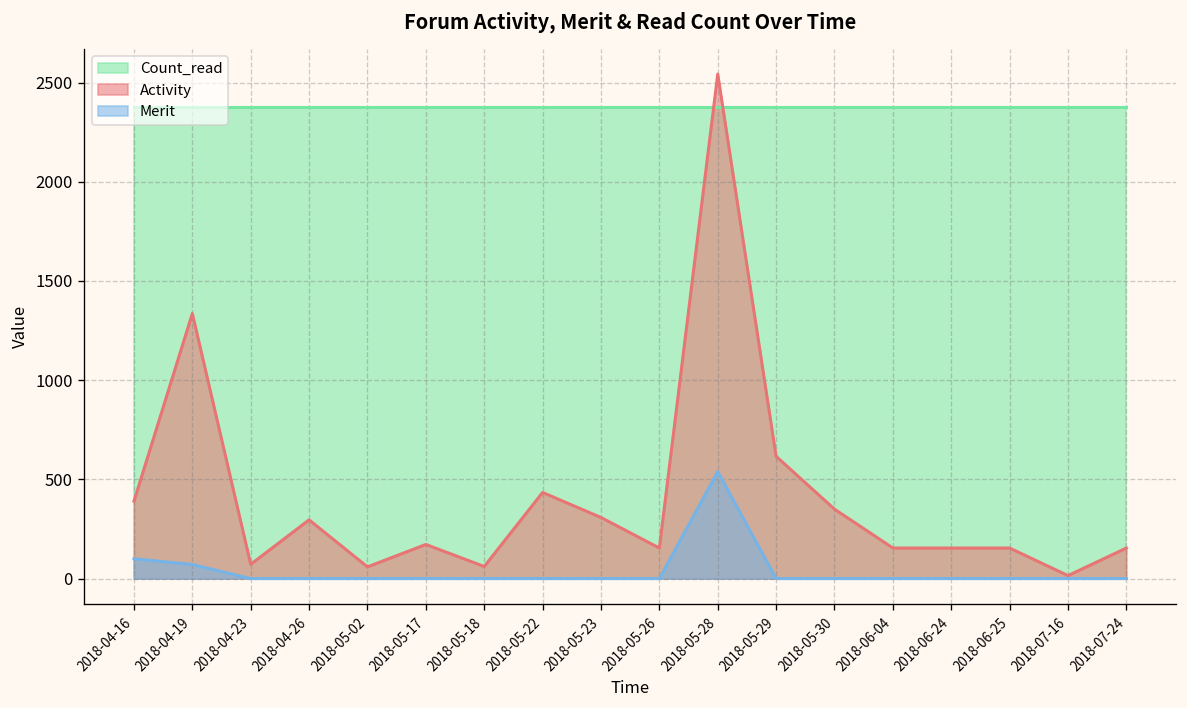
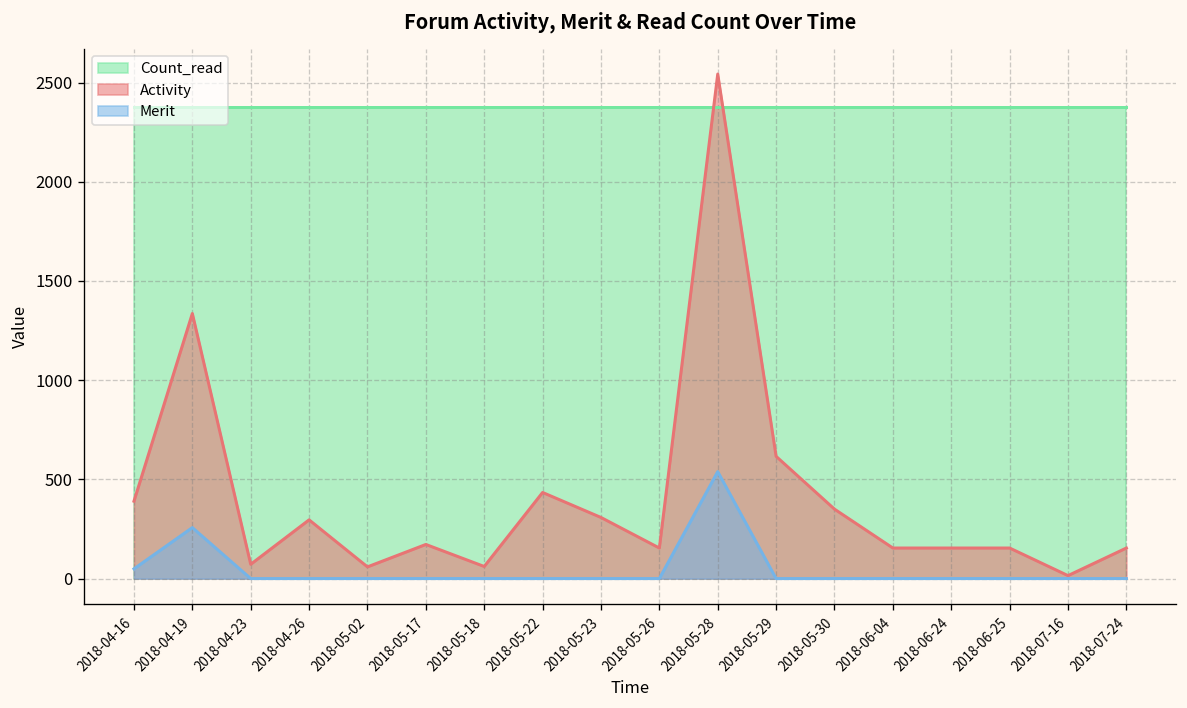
  {
    "Count_read": {
      "2018-04-23": 2380,
      "2018-04-26": 2380,
      "2018-05-02": 2380,
      "2018-05-17": 2380,
      "2018-05-18": 2380,
      "2018-05-22": 2380,
      "2018-05-23": 2380,
      "2018-05-26": 2380,
      "2018-05-28": 2380,
      "2018-05-29": 2380,
      "2018-05-30": 2380,
      "2018-06-04": 2380,
      "2018-06-24": 2380,
      "2018-06-25": 2380,
      "2018-07-16": 2380,
      "2018-07-24": 2380
    },
    "Activity": {
      "2018-04-16": 390,
      "2018-04-19": 1340,
      "2018-04-23": 70,
      "2018-04-26": 300,
      "2018-05-02": 60,
      "2018-05-17": 170,
      "2018-05-18": 60,
      "2018-05-22": 430,
      "2018-05-23": 310,
      "2018-05-26": 150,
      "2018-05-28": 2540,
      "2018-05-29": 620,
      "2018-05-30": 350,
      "2018-06-04": 150,
      "2018-06-24": 150,
      "2018-06-25": 150,
      "2018-07-24": 150
    },
    "Merit": {
-     "2018-04-16": 100,
-     "2018-04-19": 70,
+     "2018-04-16": 50,
+     "2018-04-19": 260,
      "2018-04-23": 0,
      "2018-04-26": 0,
      "2018-05-02": 0,
      "2018-05-17": 0,
      "2018-05-18": 0,
      "2018-05-22": 0,
      "2018-05-23": 0,
      "2018-05-26": 0,
      "2018-05-28": 540,
      "2018-05-29": 0,
      "2018-05-30": 0,
      "2018-06-04": 0,
      "2018-06-24": 0,
      "2018-06-25": 0,
      "2018-07-24": 0
    }
  }
